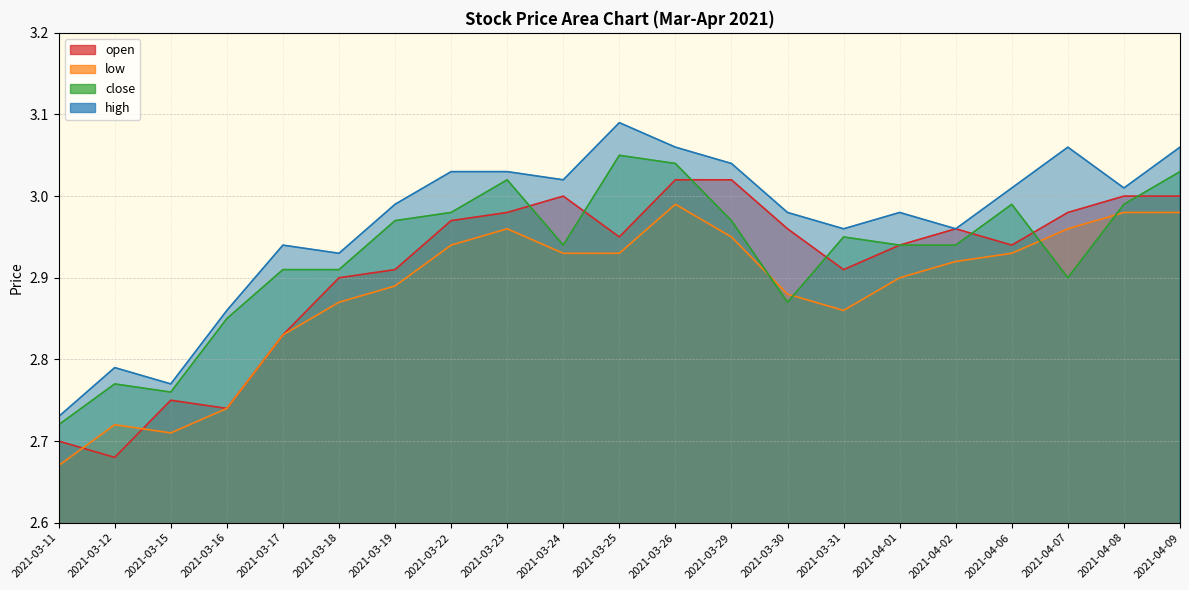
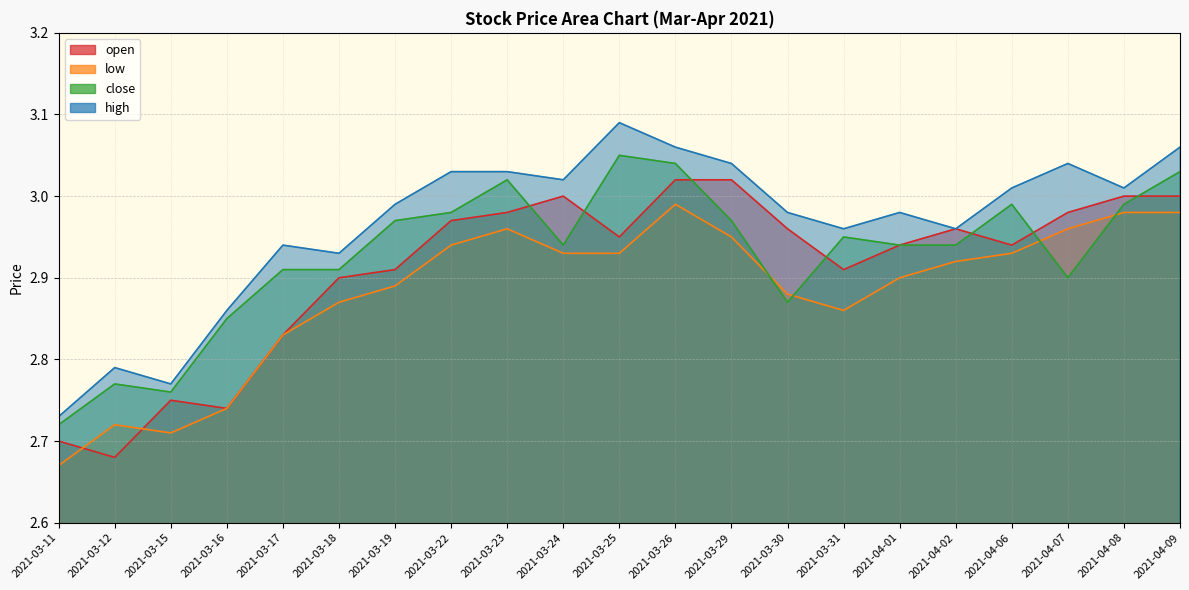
  {
    "open": {
      "2021-03-11": 2.70,
      "2021-03-12": 2.68,
      "2021-03-15": 2.75,
      "2021-03-18": 2.90,
      "2021-03-19": 2.91,
      "2021-03-22": 2.97,
      "2021-03-23": 2.98,
      "2021-03-24": 3.00,
      "2021-03-25": 2.95,
      "2021-03-26": 3.02,
      "2021-03-29": 3.02,
      "2021-03-30": 2.96,
      "2021-03-31": 2.91,
      "2021-04-06": 2.94,
      "2021-04-07": 2.98,
      "2021-04-08": 3.00,
      "2021-04-09": 3.00
    },
    "low": {
      "2021-03-11": 2.67,
      "2021-03-12": 2.72,
      "2021-03-15": 2.71,
      "2021-03-18": 2.87,
      "2021-03-19": 2.89,
      "2021-03-22": 2.94,
      "2021-03-23": 2.96,
      "2021-03-24": 2.93,
      "2021-03-25": 2.93,
      "2021-03-26": 2.99,
      "2021-03-29": 2.95,
      "2021-03-30": 2.88,
      "2021-03-31": 2.86,
      "2021-04-01": 2.90,
      "2021-04-02": 2.92,
      "2021-04-06": 2.93,
      "2021-04-07": 2.96,
      "2021-04-08": 2.98,
      "2021-04-09": 2.98
    },
    "close": {
      "2021-03-11": 2.72,
      "2021-03-12": 2.77,
      "2021-03-15": 2.76,
      "2021-03-16": 2.85,
      "2021-03-17": 2.91,
      "2021-03-18": 2.91,
      "2021-03-19": 2.97,
      "2021-03-22": 2.98,
      "2021-03-23": 3.02,
      "2021-03-24": 2.94,
      "2021-03-25": 3.05,
      "2021-03-26": 3.04,
      "2021-03-29": 2.97,
      "2021-03-30": 2.87,
      "2021-03-31": 2.95,
      "2021-04-02": 2.94,
      "2021-04-06": 2.99,
      "2021-04-07": 2.90,
      "2021-04-08": 2.99,
      "2021-04-09": 3.03
    },
    "high": {
      "2021-03-11": 2.73,
      "2021-03-12": 2.79,
      "2021-03-15": 2.77,
      "2021-03-16": 2.86,
      "2021-03-17": 2.94,
      "2021-03-18": 2.93,
      "2021-03-19": 2.99,
      "2021-03-22": 3.03,
      "2021-03-23": 3.03,
      "2021-03-24": 3.02,
      "2021-03-25": 3.09,
      "2021-03-26": 3.06,
      "2021-03-29": 3.04,
      "2021-03-30": 2.98,
      "2021-03-31": 2.96,
      "2021-04-01": 2.98,
      "2021-04-06": 3.01,
-     "2021-04-07": 3.06,
+     "2021-04-07": 3.04,
      "2021-04-08": 3.01,
      "2021-04-09": 3.06
    }
  }
